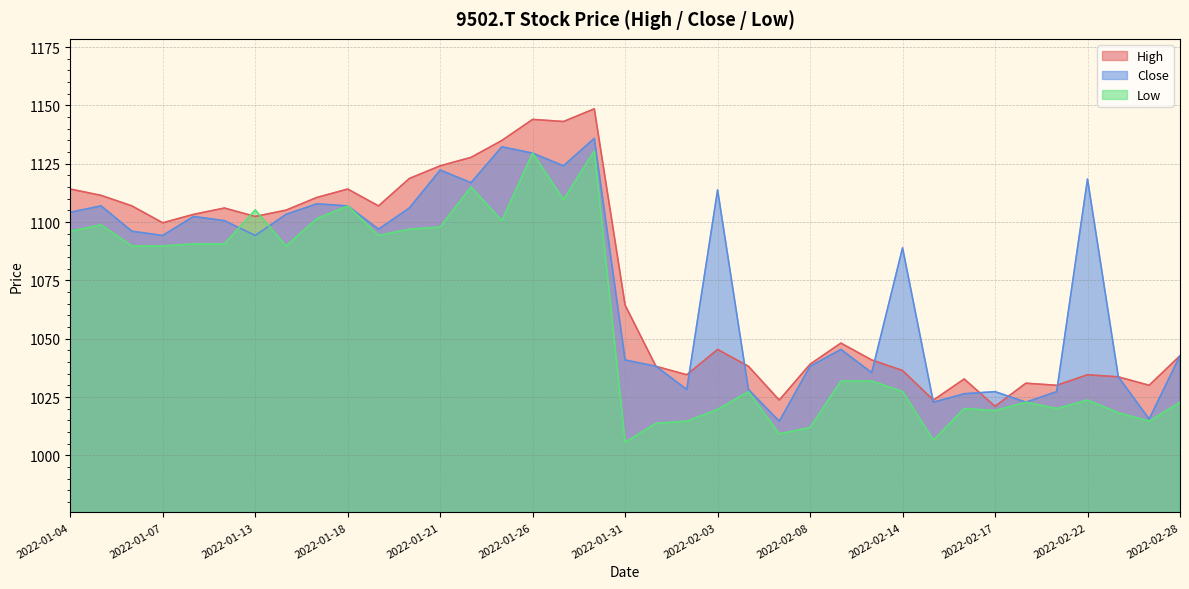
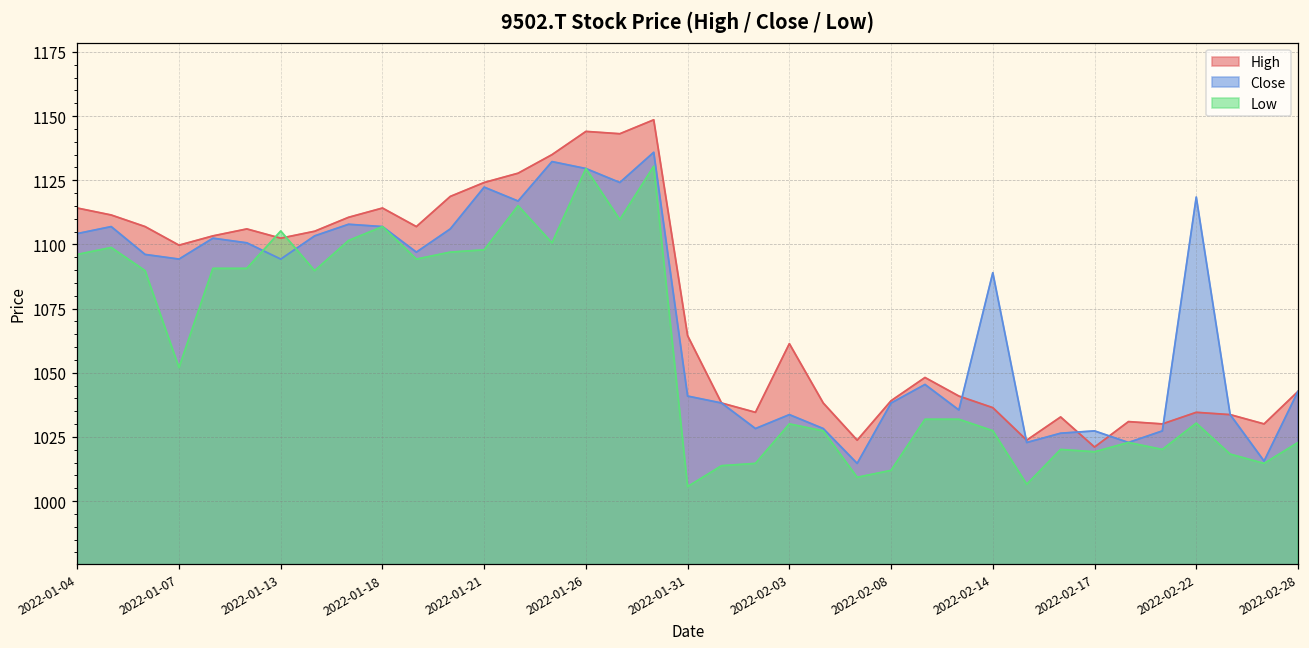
  {
    "High": {
      "2022-01-04": 1114,
      "2022-01-07": 1100,
      "2022-01-13": 1102,
      "2022-01-18": 1114,
      "2022-01-21": 1124,
      "2022-01-26": 1144,
      "2022-01-31": 1064,
-     "2022-02-03": 1045,
+     "2022-02-03": 1061,
      "2022-02-14": 1036,
      "2022-02-17": 1021,
      "2022-02-22": 1035
    },
    "Close": {
      "2022-01-04": 1104,
      "2022-01-07": 1094,
      "2022-01-13": 1094,
      "2022-01-21": 1122,
      "2022-01-31": 1041,
-     "2022-02-03": 1114,
+     "2022-02-03": 1034,
      "2022-02-14": 1089,
      "2022-02-17": 1027,
      "2022-02-22": 1118
    },
    "Low": {
      "2022-01-04": 1096,
-     "2022-01-07": 1090,
+     "2022-01-07": 1052,
      "2022-01-13": 1105,
      "2022-01-21": 1098,
      "2022-01-31": 1006,
-     "2022-02-03": 1020,
+     "2022-02-03": 1030,
      "2022-02-08": 1012,
      "2022-02-14": 1027,
      "2022-02-17": 1019,
-     "2022-02-22": 1024,
+     "2022-02-22": 1030,
      "2022-02-28": 1023
    }
  }
